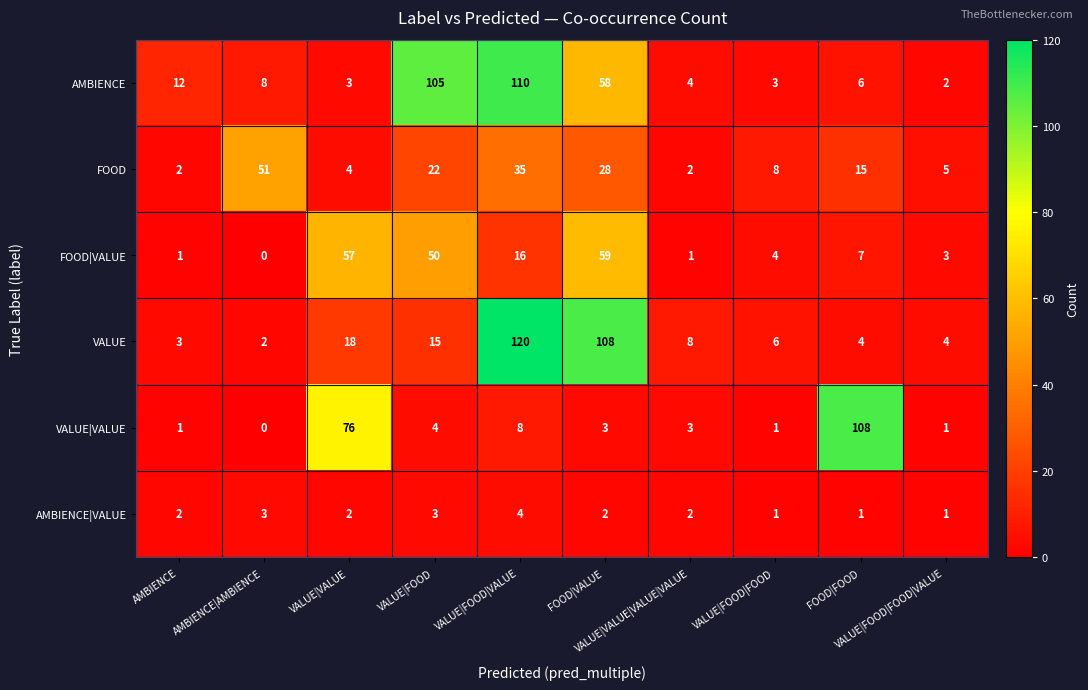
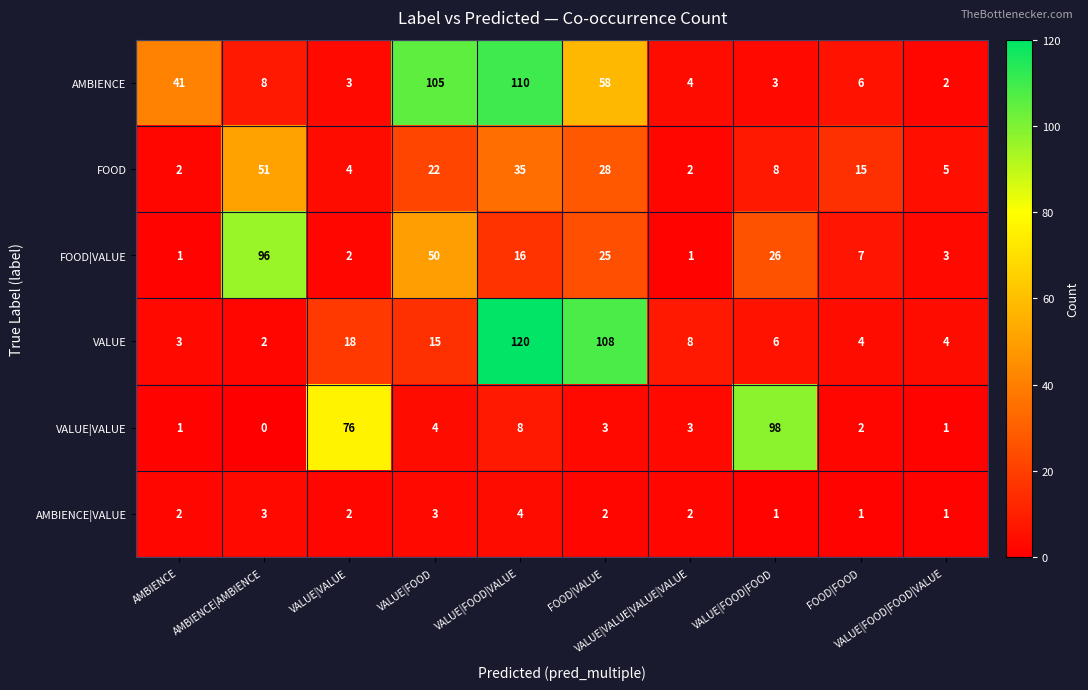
  {
    "AMBIENCE": {
-     "AMBIENCE": 12,
+     "AMBIENCE": 41,
      "AMBIENCE|AMBIENCE": 8,
      "VALUE|VALUE": 3,
      "VALUE|FOOD": 105,
      "VALUE|FOOD|VALUE": 110,
      "FOOD|VALUE": 58,
      "VALUE|VALUE|VALUE|VALUE": 4,
      "VALUE|FOOD|FOOD": 3,
      "FOOD|FOOD": 6,
      "VALUE|FOOD|FOOD|VALUE": 2
    },
    "FOOD": {
      "AMBIENCE": 2,
      "AMBIENCE|AMBIENCE": 51,
      "VALUE|VALUE": 4,
      "VALUE|FOOD": 22,
      "VALUE|FOOD|VALUE": 35,
      "FOOD|VALUE": 28,
      "VALUE|VALUE|VALUE|VALUE": 2,
      "VALUE|FOOD|FOOD": 8,
      "FOOD|FOOD": 15,
      "VALUE|FOOD|FOOD|VALUE": 5
    },
    "FOOD|VALUE": {
      "AMBIENCE": 1,
-     "AMBIENCE|AMBIENCE": 0,
-     "VALUE|VALUE": 57,
+     "AMBIENCE|AMBIENCE": 96,
+     "VALUE|VALUE": 2,
      "VALUE|FOOD": 50,
      "VALUE|FOOD|VALUE": 16,
-     "FOOD|VALUE": 59,
+     "FOOD|VALUE": 25,
      "VALUE|VALUE|VALUE|VALUE": 1,
-     "VALUE|FOOD|FOOD": 4,
+     "VALUE|FOOD|FOOD": 26,
      "FOOD|FOOD": 7,
      "VALUE|FOOD|FOOD|VALUE": 3
    },
    "VALUE": {
      "AMBIENCE": 3,
      "AMBIENCE|AMBIENCE": 2,
      "VALUE|VALUE": 18,
      "VALUE|FOOD": 15,
      "VALUE|FOOD|VALUE": 120,
      "FOOD|VALUE": 108,
      "VALUE|VALUE|VALUE|VALUE": 8,
      "VALUE|FOOD|FOOD": 6,
      "FOOD|FOOD": 4,
      "VALUE|FOOD|FOOD|VALUE": 4
    },
    "VALUE|VALUE": {
      "AMBIENCE": 1,
      "AMBIENCE|AMBIENCE": 0,
      "VALUE|VALUE": 76,
      "VALUE|FOOD": 4,
      "VALUE|FOOD|VALUE": 8,
      "FOOD|VALUE": 3,
      "VALUE|VALUE|VALUE|VALUE": 3,
-     "VALUE|FOOD|FOOD": 1,
-     "FOOD|FOOD": 108,
+     "VALUE|FOOD|FOOD": 98,
+     "FOOD|FOOD": 2,
      "VALUE|FOOD|FOOD|VALUE": 1
    },
    "AMBIENCE|VALUE": {
      "AMBIENCE": 2,
      "AMBIENCE|AMBIENCE": 3,
      "VALUE|VALUE": 2,
      "VALUE|FOOD": 3,
      "VALUE|FOOD|VALUE": 4,
      "FOOD|VALUE": 2,
      "VALUE|VALUE|VALUE|VALUE": 2,
      "VALUE|FOOD|FOOD": 1,
      "FOOD|FOOD": 1,
      "VALUE|FOOD|FOOD|VALUE": 1
    }
  }
